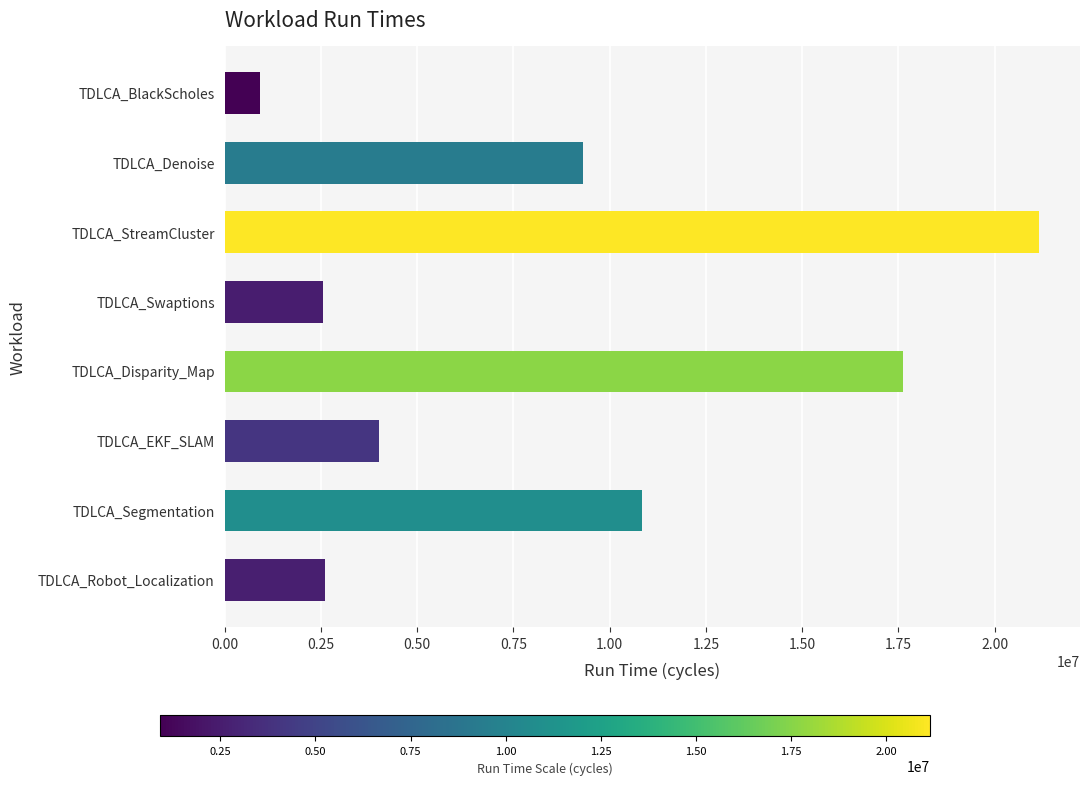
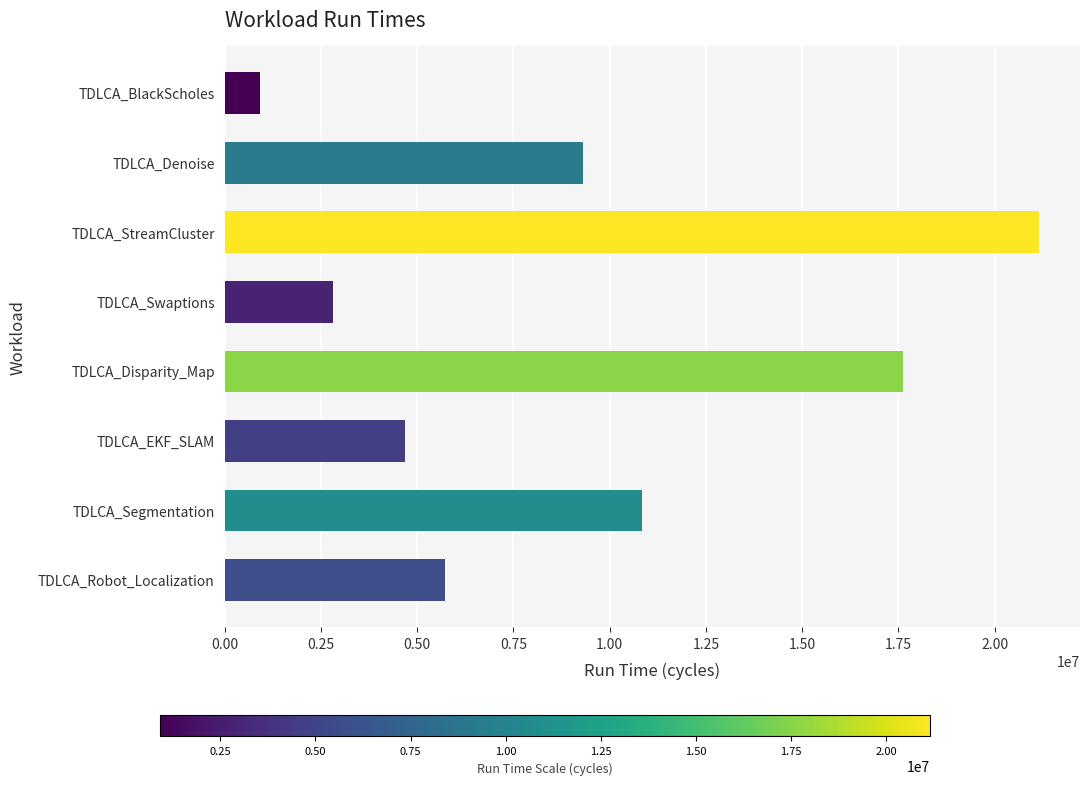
  {
    "TDLCA_BlackScholes": 900000,
    "TDLCA_Denoise": 9300000,
    "TDLCA_StreamCluster": 21200000,
-   "TDLCA_Swaptions": 2500000,
+   "TDLCA_Swaptions": 2800000,
    "TDLCA_Disparity_Map": 17600000,
-   "TDLCA_EKF_SLAM": 4000000,
+   "TDLCA_EKF_SLAM": 4700000,
    "TDLCA_Segmentation": 10800000,
-   "TDLCA_Robot_Localization": 2600000
+   "TDLCA_Robot_Localization": 5700000
  }
